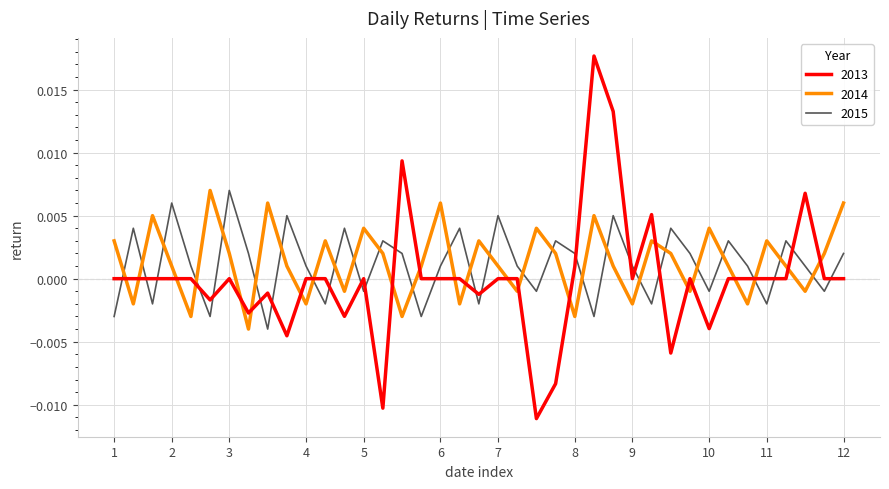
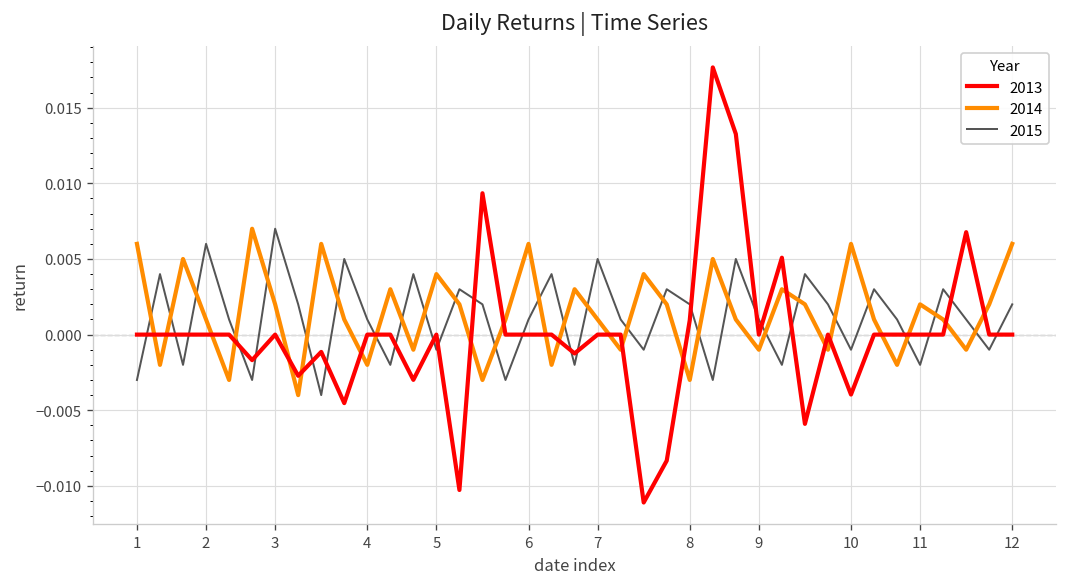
  {
    "2013": {
      "1": 0.000,
      "2": 0.000,
      "3": 0.000,
      "4": 0.000,
      "5": 0.000,
      "6": 0.000,
      "7": 0.000,
      "8": 0.001,
      "9": 0.000,
      "10": -0.004,
      "11": 0.000,
      "12": 0.000
    },
    "2014": {
-     "1": 0.003,
+     "1": 0.006,
      "2": 0.001,
      "3": 0.002,
      "4": -0.002,
      "5": 0.004,
      "6": 0.006,
      "7": 0.001,
      "8": -0.003,
-     "9": -0.002,
-     "10": 0.004,
-     "11": 0.003,
+     "9": -0.001,
+     "10": 0.006,
+     "11": 0.002,
      "12": 0.006
    },
    "2015": {
      "1": -0.003,
      "2": 0.006,
      "3": 0.007,
      "4": 0.001,
      "5": -0.001,
      "6": 0.001,
      "7": 0.005,
      "8": 0.002,
      "9": 0.001,
      "10": -0.001,
      "11": -0.002,
      "12": 0.002
    }
  }
